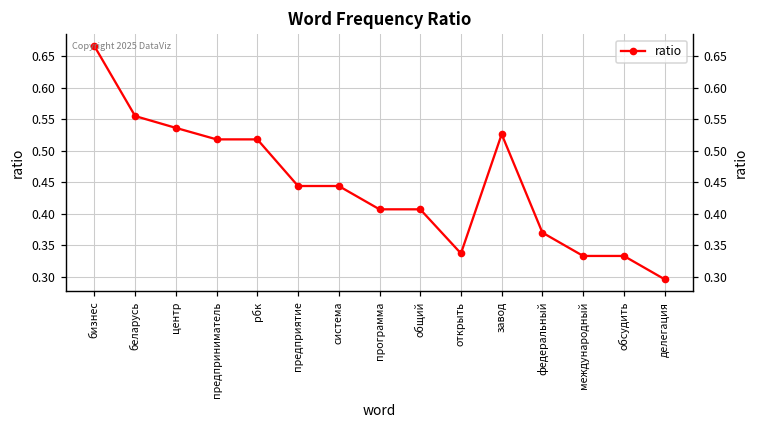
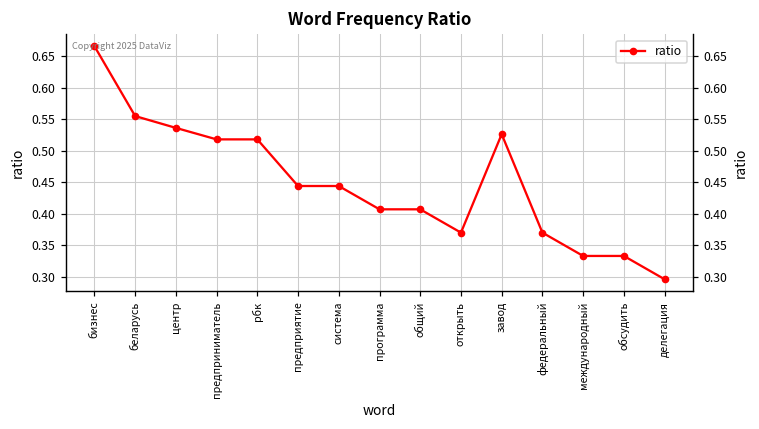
  {
    "беларусь": 0.55,
    "центр": 0.54,
    "предприниматель": 0.52,
    "рбк": 0.52,
    "предприятие": 0.44,
    "система": 0.44,
    "программа": 0.41,
    "общий": 0.41,
-   "открыть": 0.34,
+   "открыть": 0.37,
    "завод": 0.53,
    "федеральный": 0.37,
    "международный": 0.33,
    "обсудить": 0.33,
    "делегация": 0.30
  }
